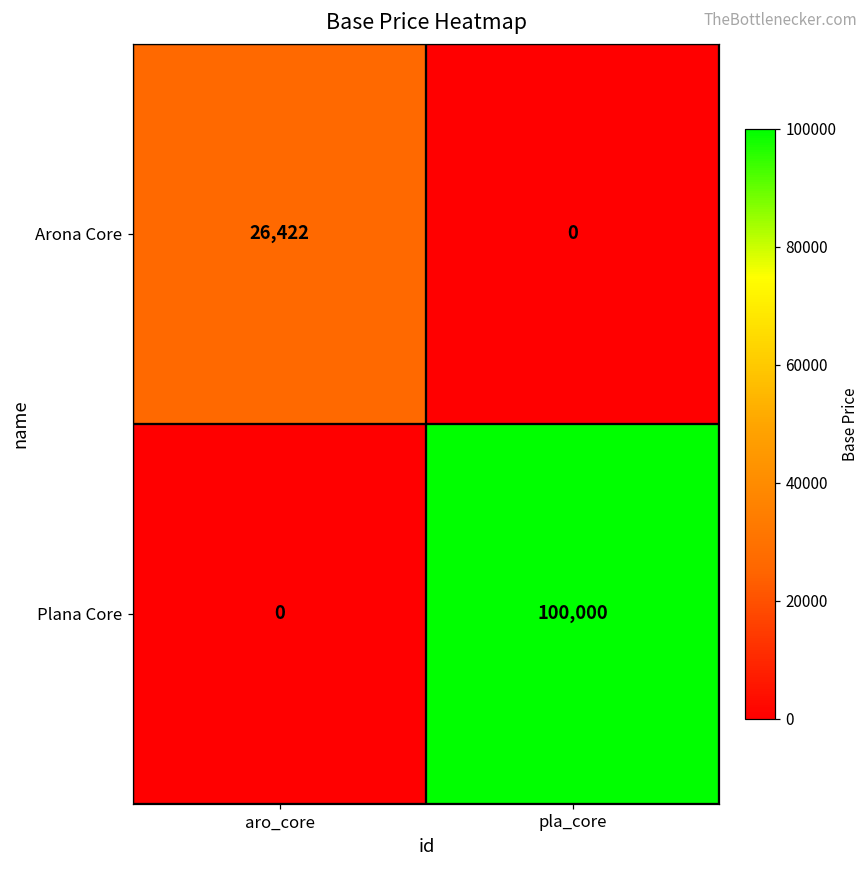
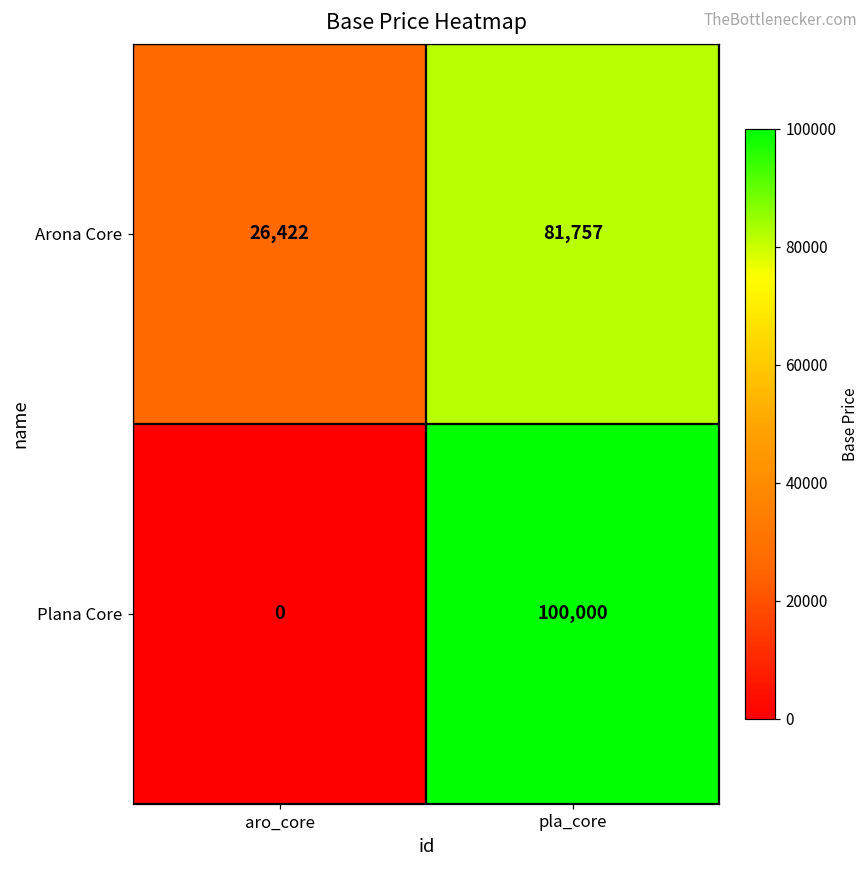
  {
    "Arona Core": {
      "aro_core": "26,422",
-     "pla_core": "0"
+     "pla_core": "81,757"
    },
    "Plana Core": {
      "aro_core": "0",
      "pla_core": "100,000"
    }
  }
